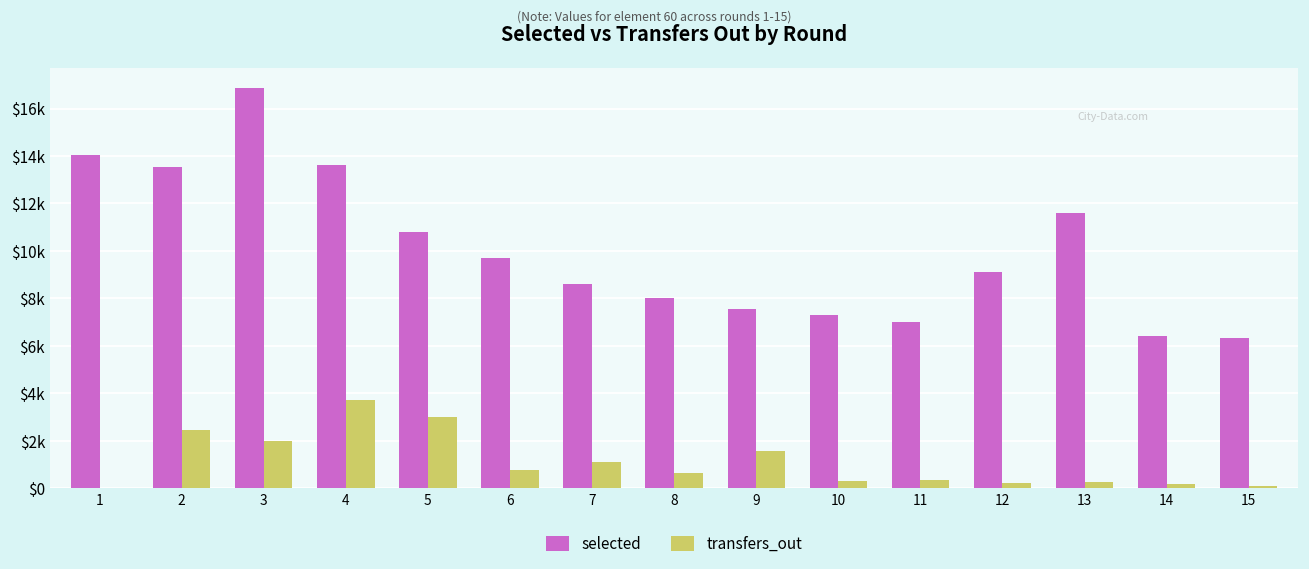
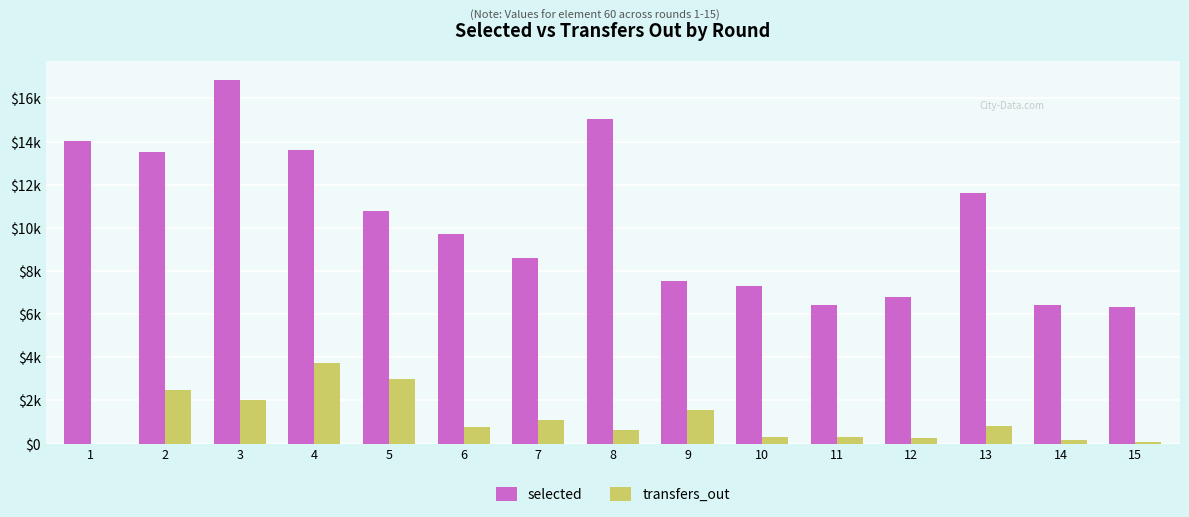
  {
    "selected": {
      "1": "$14000",
      "2": "$13500",
      "3": "$16900",
      "4": "$13600",
      "5": "$10800",
      "6": "$9700",
      "7": "$8600",
-     "8": "$8000",
+     "8": "$15000",
      "9": "$7600",
      "10": "$7300",
-     "11": "$7000",
-     "12": "$9100",
+     "11": "$6400",
+     "12": "$6800",
      "13": "$11600",
      "14": "$6400",
      "15": "$6300"
    },
    "transfers_out": {
      "1": "$0",
      "2": "$2500",
      "3": "$2000",
      "4": "$3700",
      "5": "$3000",
      "6": "$800",
      "7": "$1100",
      "8": "$600",
      "9": "$1600",
      "10": "$300",
      "11": "$300",
      "12": "$200",
-     "13": "$300",
+     "13": "$800",
      "14": "$200"
    }
  }
